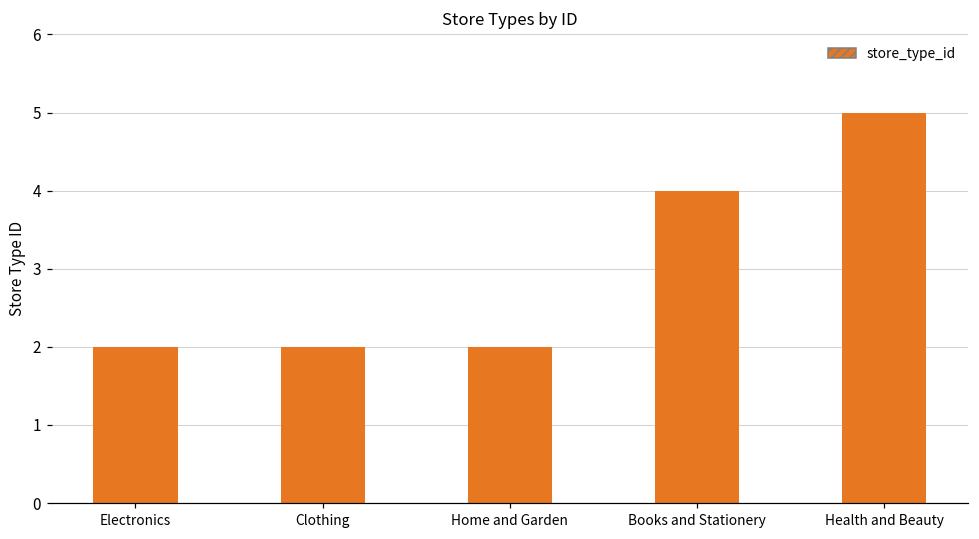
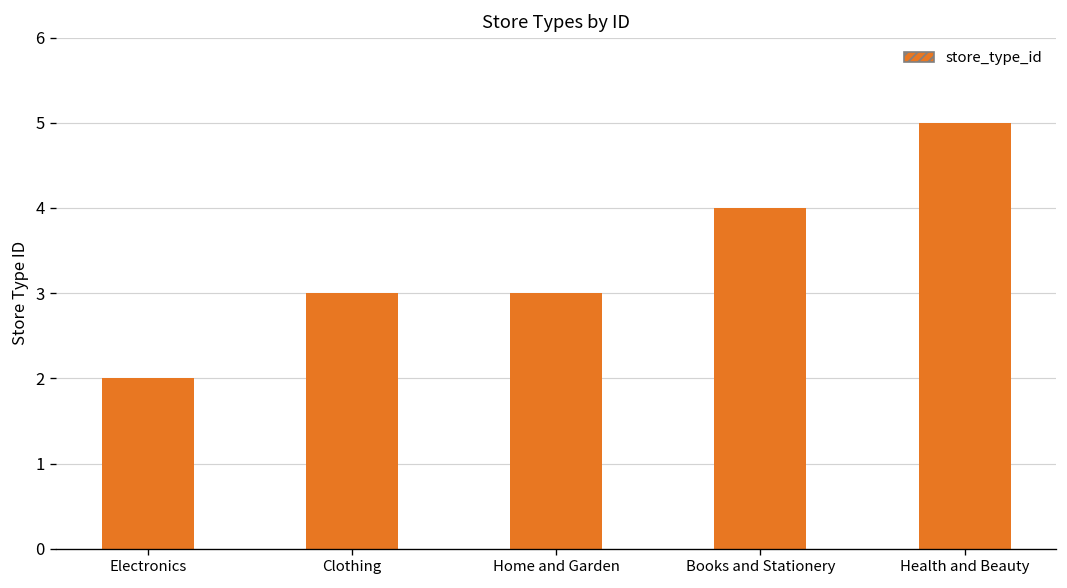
  {
    "Electronics": 2,
-   "Clothing": 2,
-   "Home and Garden": 2,
+   "Clothing": 3,
+   "Home and Garden": 3,
    "Books and Stationery": 4,
    "Health and Beauty": 5
  }
